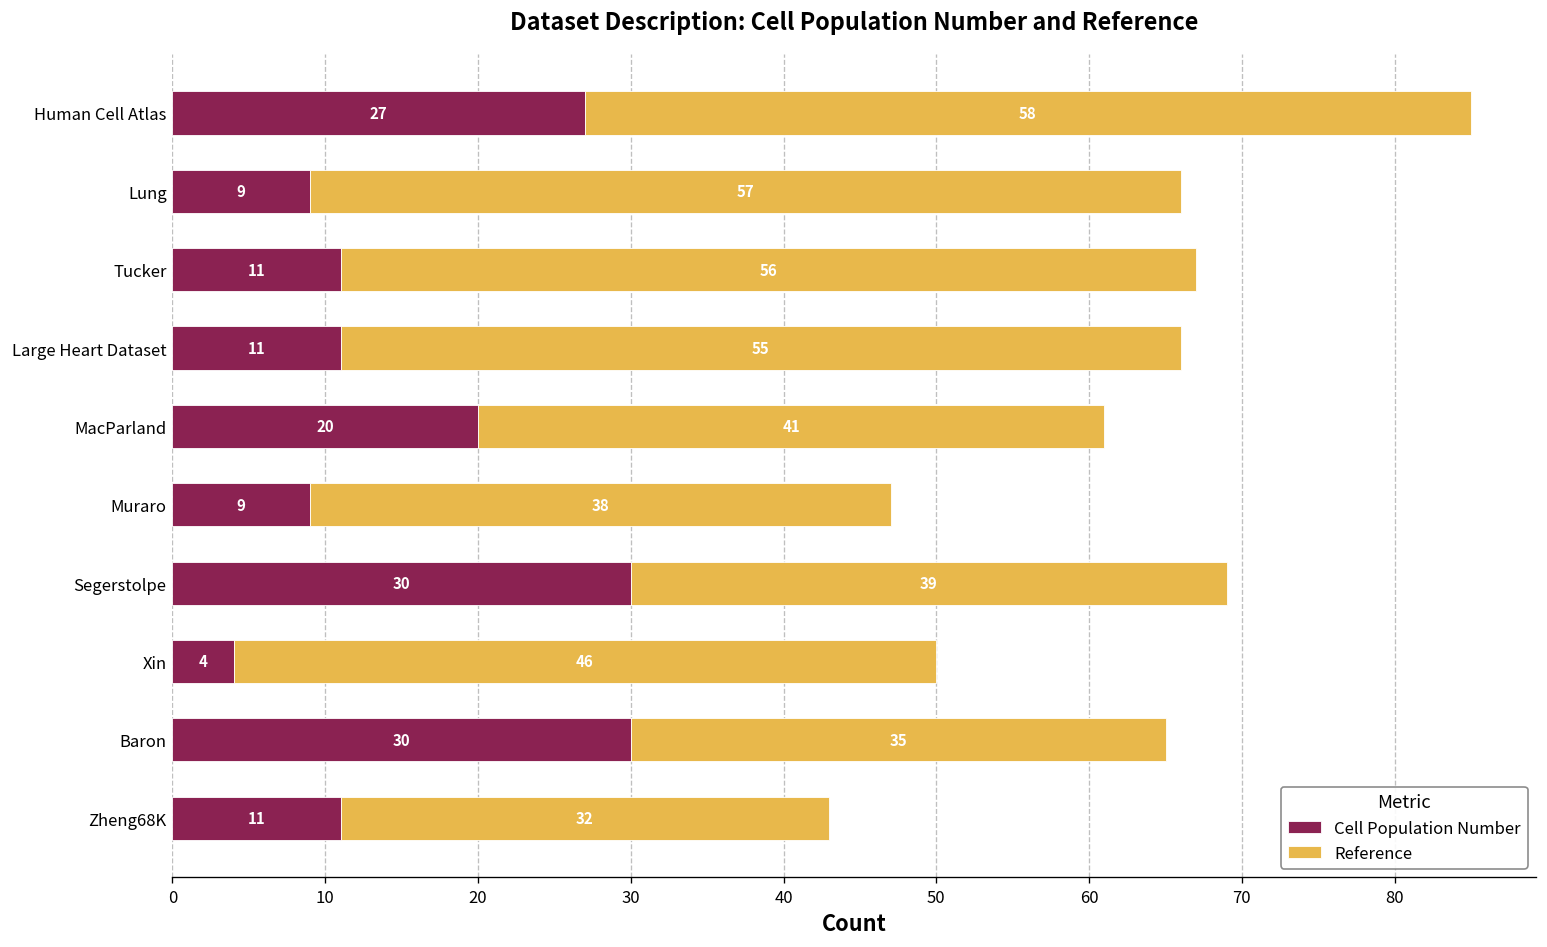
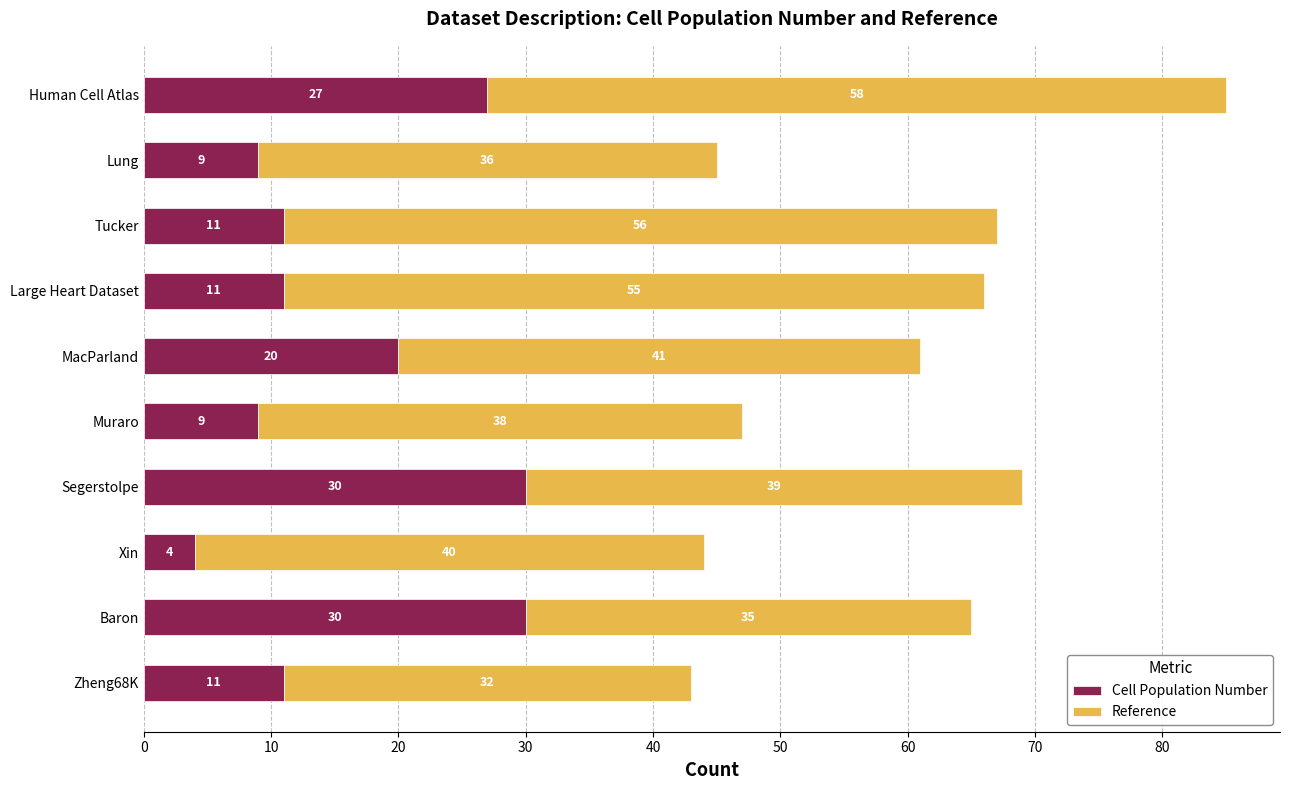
  {
    "Cell Population Number": {
      "Human Cell Atlas": 27,
      "Lung": 9,
      "Tucker": 11,
      "Large Heart Dataset": 11,
      "MacParland": 20,
      "Muraro": 9,
      "Segerstolpe": 30,
      "Xin": 4,
      "Baron": 30,
      "Zheng68K": 11
    },
    "Reference": {
      "Human Cell Atlas": 58,
-     "Lung": 57,
+     "Lung": 36,
      "Tucker": 56,
      "Large Heart Dataset": 55,
      "MacParland": 41,
      "Muraro": 38,
      "Segerstolpe": 39,
-     "Xin": 46,
+     "Xin": 40,
      "Baron": 35,
      "Zheng68K": 32
    }
  }
